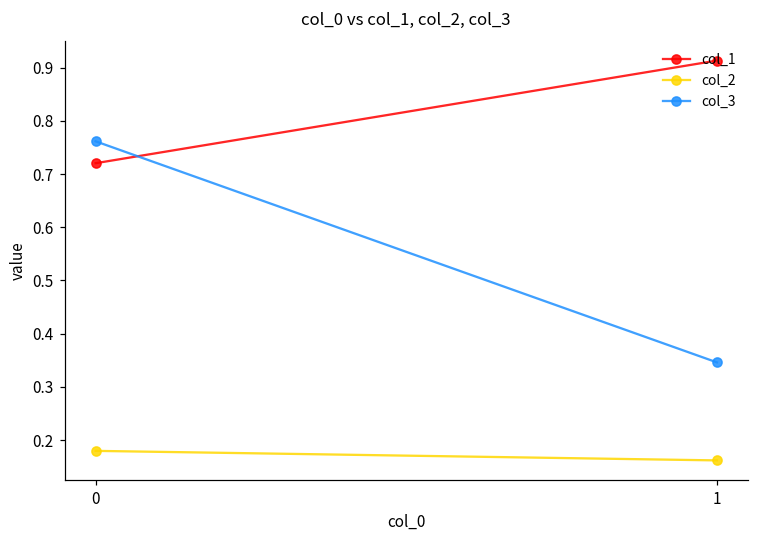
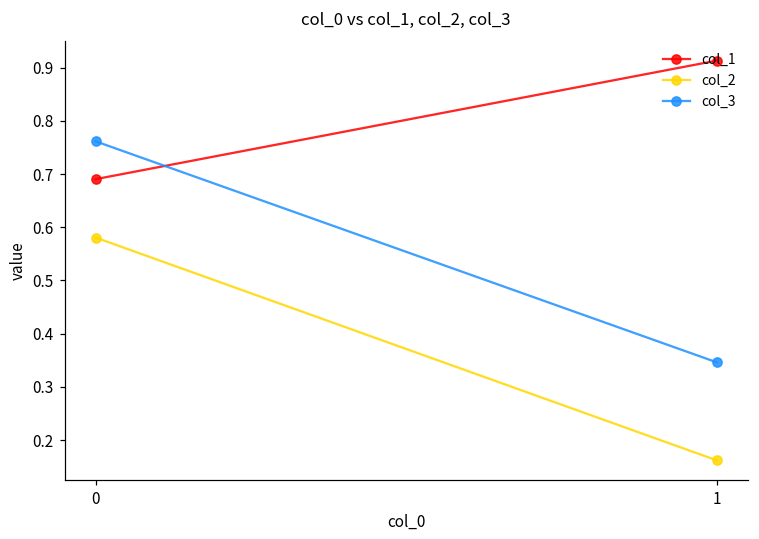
  {
    "col_1": {
-     "0": 0.72,
+     "0": 0.69,
      "1": 0.91
    },
    "col_2": {
-     "0": 0.18,
+     "0": 0.58,
      "1": 0.16
    },
    "col_3": {
      "0": 0.76,
      "1": 0.35
    }
  }
